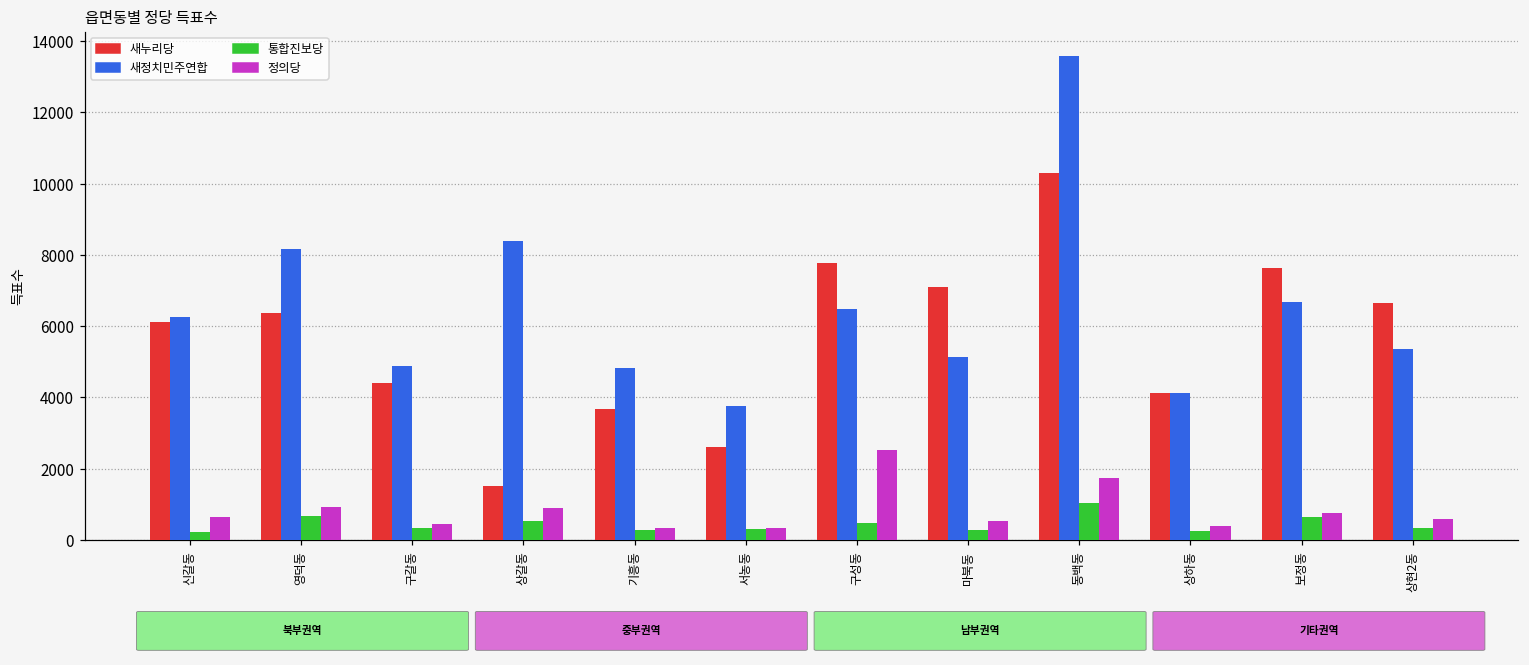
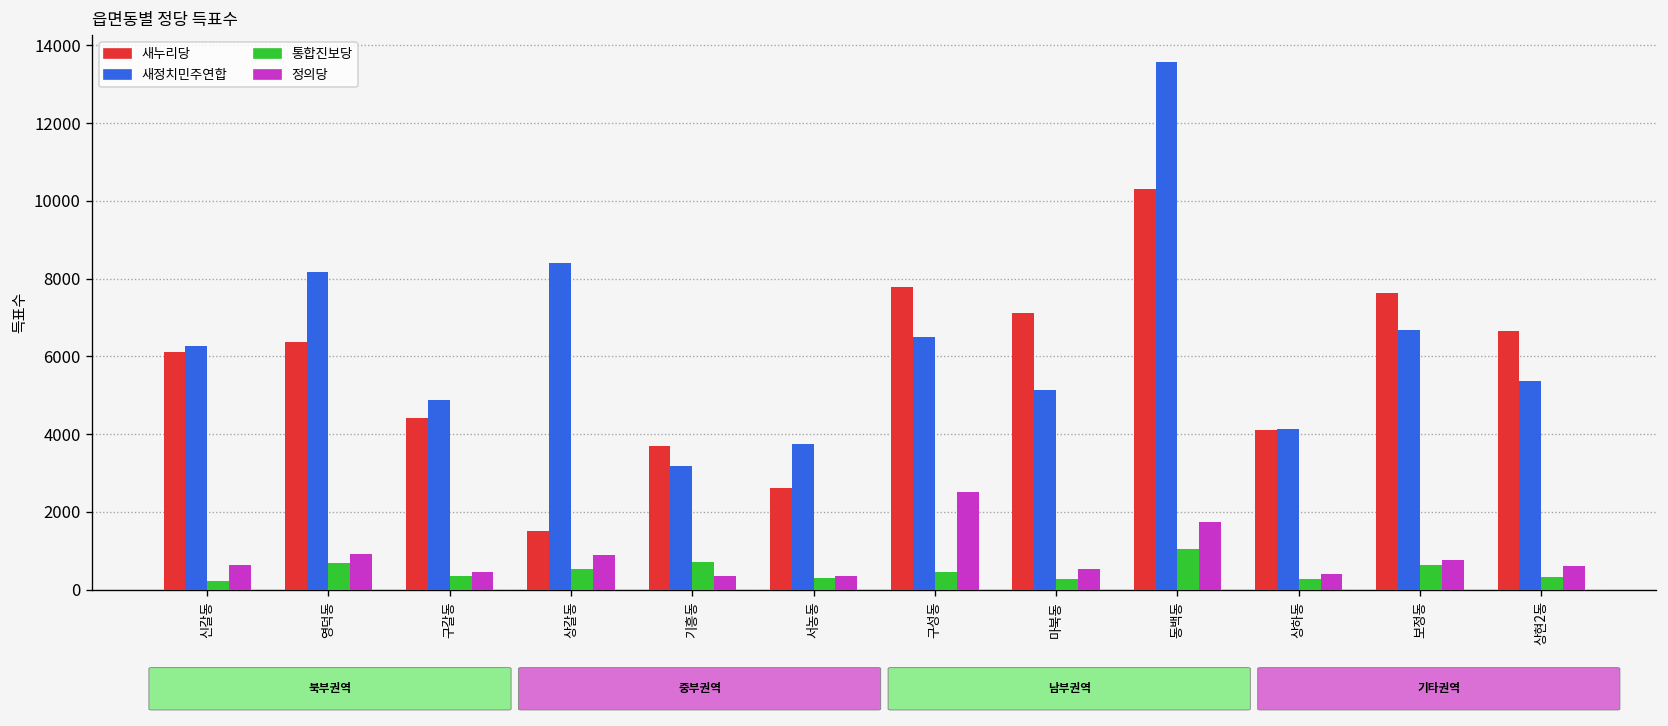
  {
    "새누리당": {
      "신갈동": 6100,
      "영덕동": 6400,
      "구갈동": 4400,
      "상갈동": 1500,
      "기흥동": 3700,
      "서농동": 2600,
      "구성동": 7800,
      "마북동": 7100,
      "동백동": 10300,
      "상하동": 4100,
      "보정동": 7600,
      "상현2동": 6600
    },
    "새정치민주연합": {
      "신갈동": 6300,
      "영덕동": 8200,
      "구갈동": 4900,
      "상갈동": 8400,
-     "기흥동": 4800,
+     "기흥동": 3200,
      "서농동": 3800,
      "구성동": 6500,
      "마북동": 5100,
      "동백동": 13600,
      "상하동": 4100,
      "보정동": 6700,
      "상현2동": 5400
    },
    "통합진보당": {
      "신갈동": 200,
      "영덕동": 700,
      "구갈동": 300,
      "상갈동": 500,
-     "기흥동": 300,
+     "기흥동": 700,
      "서농동": 300,
      "구성동": 500,
      "마북동": 300,
      "동백동": 1000,
      "상하동": 300,
      "보정동": 600,
      "상현2동": 300
    },
    "정의당": {
      "신갈동": 600,
      "영덕동": 900,
      "구갈동": 500,
      "상갈동": 900,
      "기흥동": 300,
      "서농동": 300,
      "구성동": 2500,
      "마북동": 500,
      "동백동": 1700,
      "상하동": 400,
      "보정동": 800,
      "상현2동": 600
    }
  }
